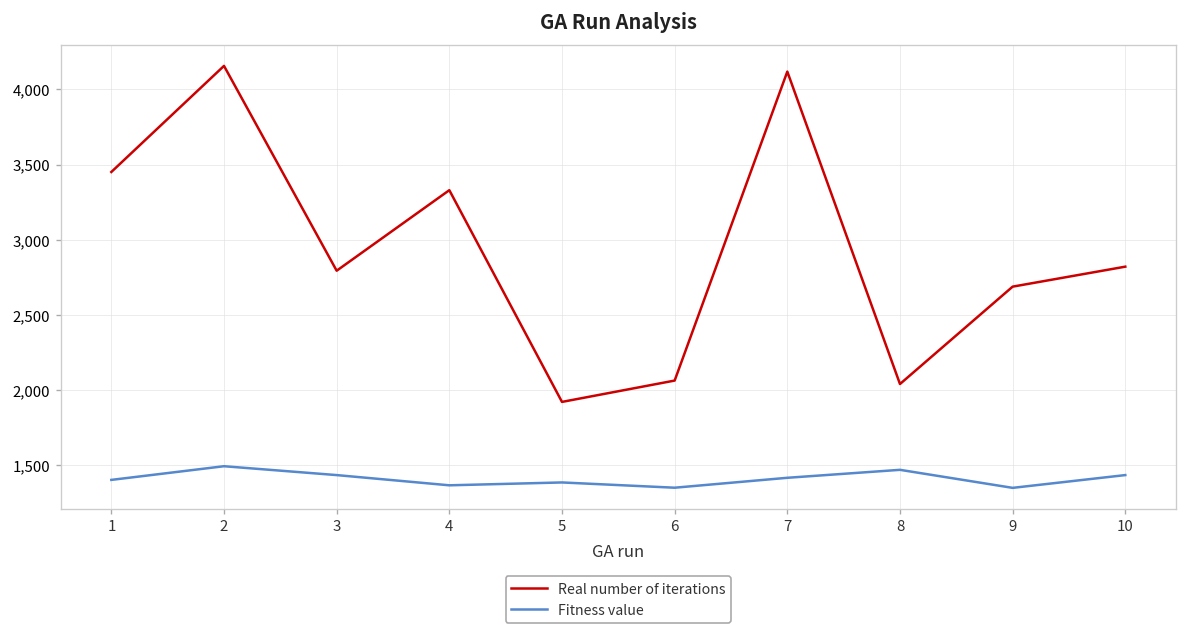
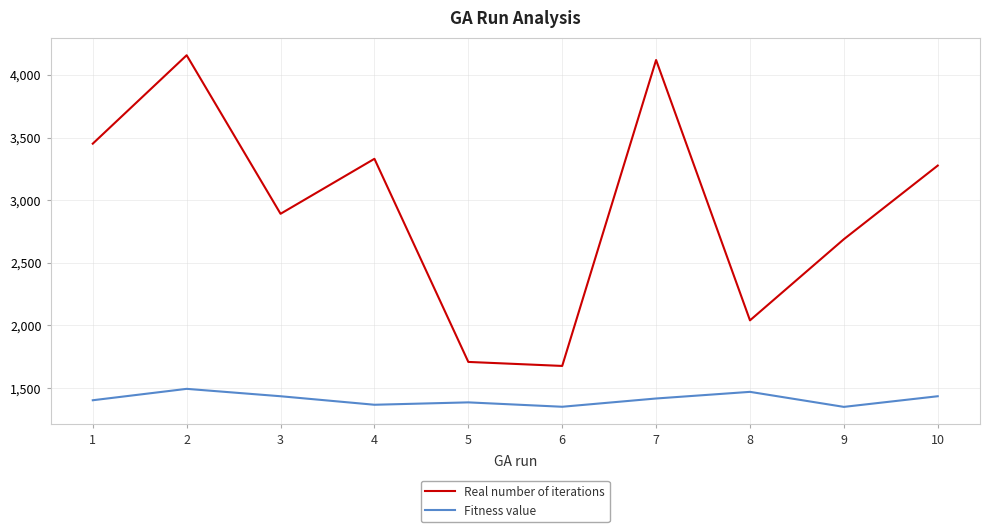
  {
    "Real number of iterations": {
      "1": "3,450",
      "2": "4,160",
-     "3": "2,790",
+     "3": "2,890",
      "4": "3,330",
-     "5": "1,920",
-     "6": "2,060",
+     "5": "1,710",
+     "6": "1,680",
      "7": "4,120",
      "8": "2,040",
      "9": "2,690",
-     "10": "2,820"
+     "10": "3,280"
    },
    "Fitness value": {
      "1": "1,400",
      "2": "1,490",
      "3": "1,430",
      "4": "1,370",
      "5": "1,390",
      "6": "1,350",
      "7": "1,420",
      "8": "1,470",
      "9": "1,350",
      "10": "1,430"
    }
  }
